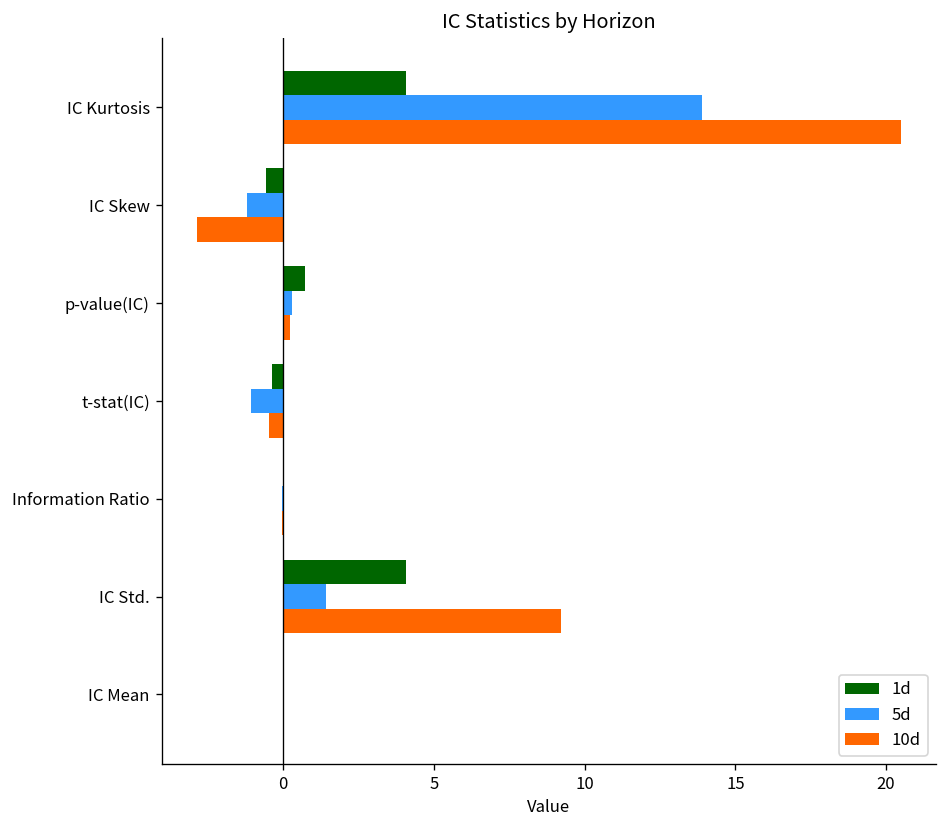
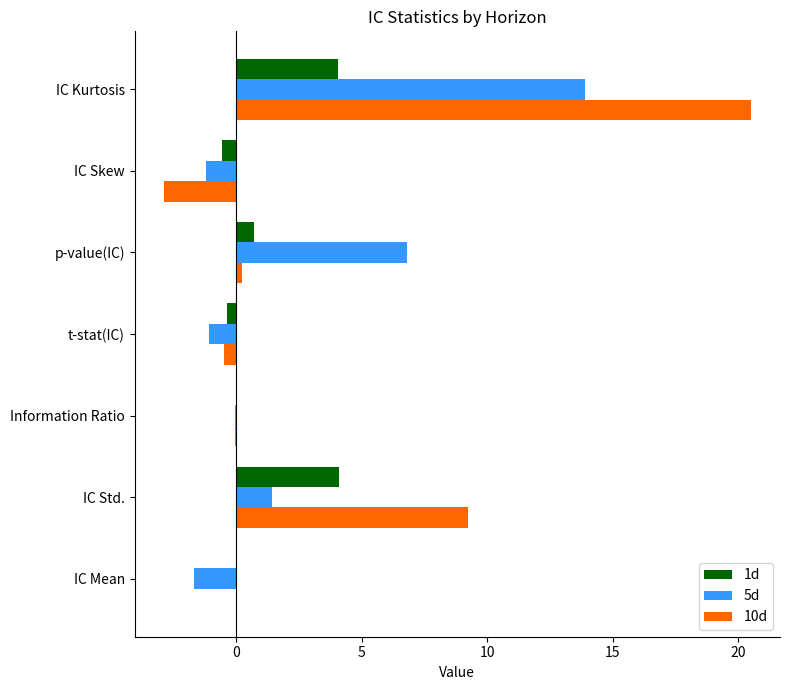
  {
    "1d": {
      "IC Kurtosis": 4.1,
      "IC Skew": -0.6,
      "p-value(IC)": 0.7,
      "t-stat(IC)": -0.4,
      "IC Std.": 4.1
    },
    "5d": {
      "IC Kurtosis": 13.9,
      "IC Skew": -1.2,
-     "p-value(IC)": 0.3,
+     "p-value(IC)": 6.8,
      "t-stat(IC)": -1.1,
      "IC Std.": 1.4,
-     "IC Mean": 0.0
+     "IC Mean": -1.7
    },
    "10d": {
      "IC Kurtosis": 20.5,
      "IC Skew": -2.9,
      "p-value(IC)": 0.2,
      "t-stat(IC)": -0.5,
      "IC Std.": 9.2
    }
  }
